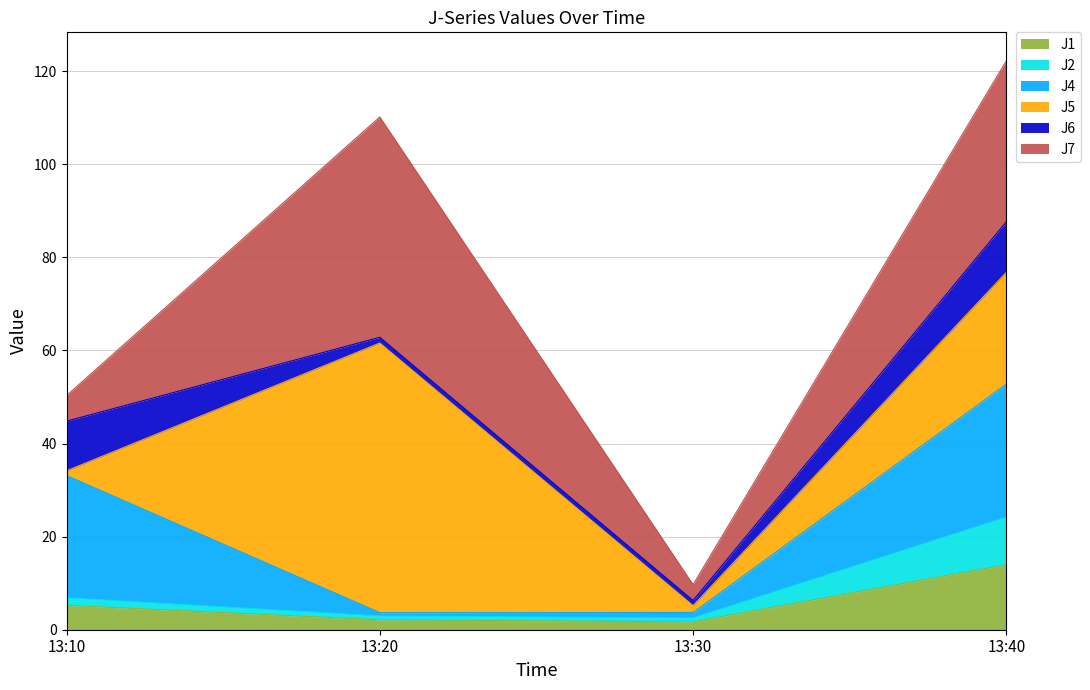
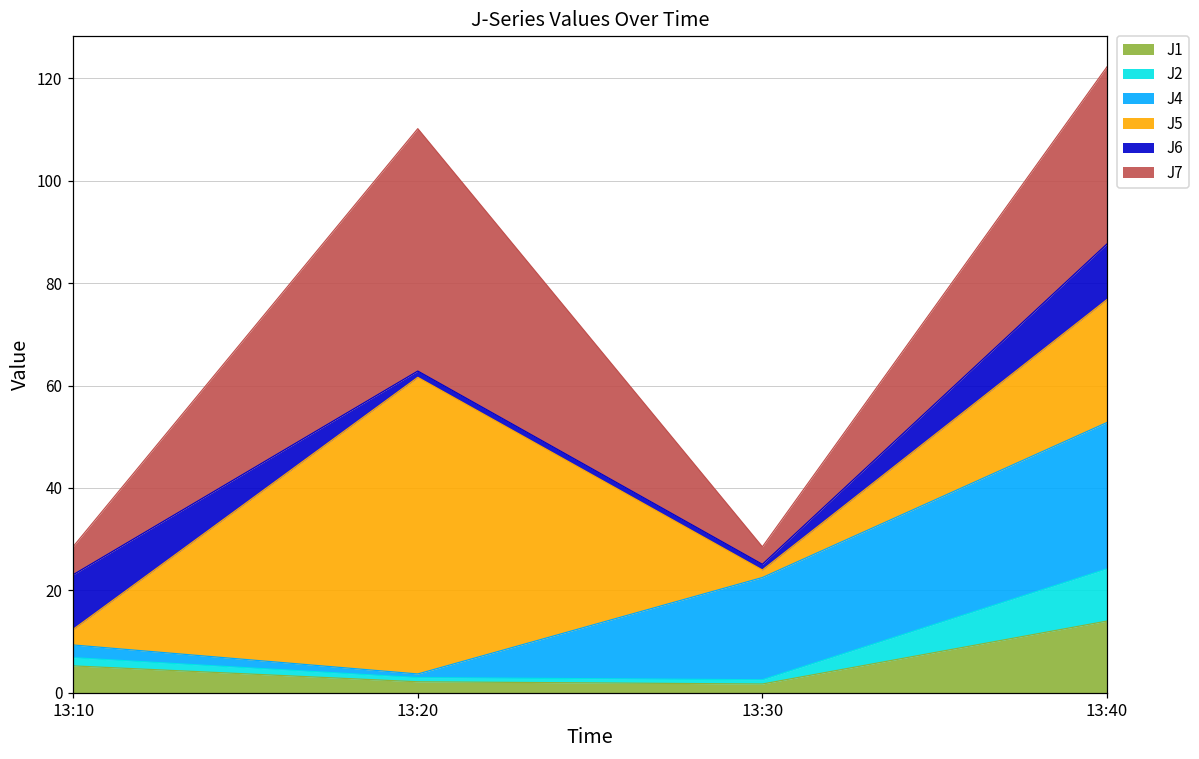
  {
    "J1": {
      "13:10": 5,
      "13:20": 2,
      "13:30": 2,
      "13:40": 14
    },
    "J2": {
      "13:10": 2,
      "13:20": 1,
      "13:30": 1,
      "13:40": 10
    },
    "J4": {
-     "13:10": 26,
+     "13:10": 2,
      "13:20": 1,
-     "13:30": 1,
+     "13:30": 20,
      "13:40": 29
    },
    "J5": {
-     "13:10": 1,
+     "13:10": 3,
      "13:20": 58,
      "13:30": 1,
      "13:40": 24
    },
    "J6": {
      "13:10": 11,
      "13:20": 1,
      "13:30": 1,
      "13:40": 11
    },
    "J7": {
      "13:10": 5,
      "13:20": 47,
      "13:30": 3,
      "13:40": 35
    }
  }
